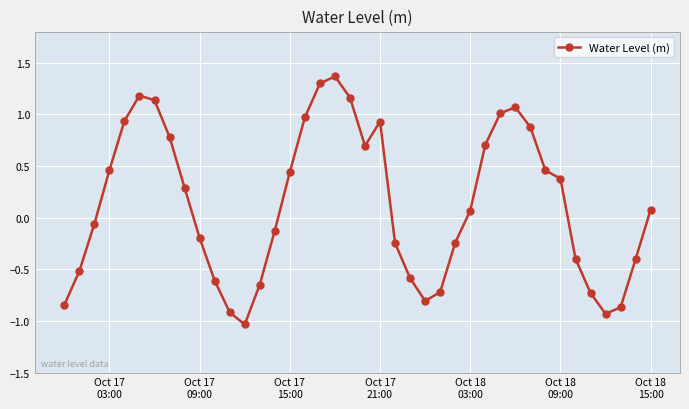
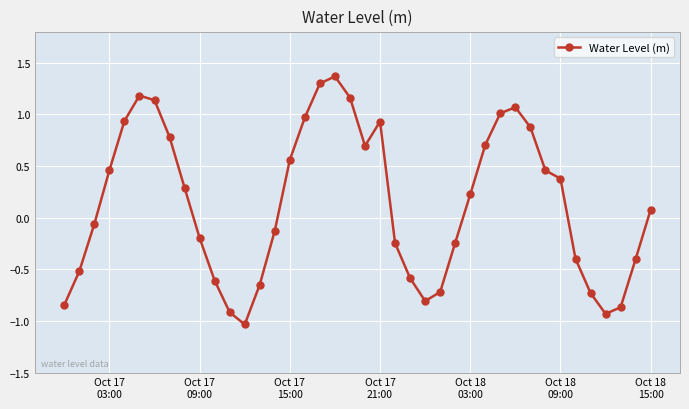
  {
    "Oct 17 03:00": 0.46,
    "Oct 17 09:00": -0.20,
-   "Oct 17 15:00": 0.44,
+   "Oct 17 15:00": 0.56,
    "Oct 17 21:00": 0.93,
-   "Oct 18 03:00": 0.07,
+   "Oct 18 03:00": 0.22,
    "Oct 18 09:00": 0.38,
    "Oct 18 15:00": 0.08
  }
